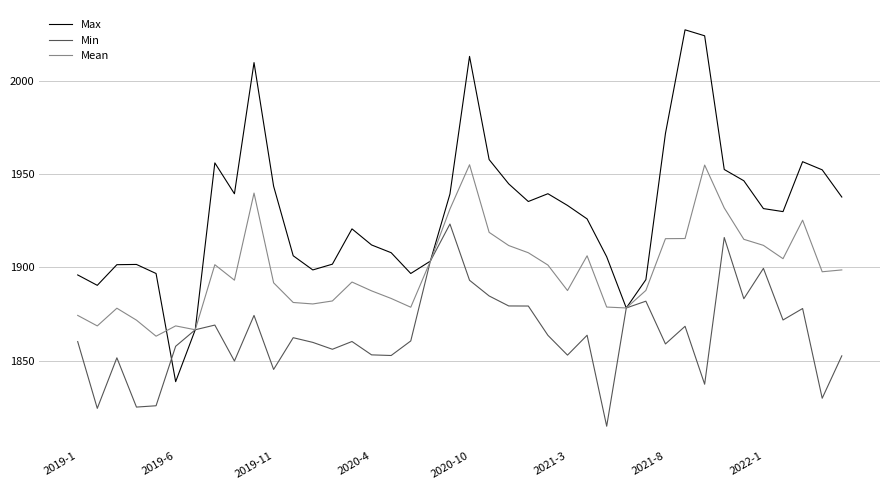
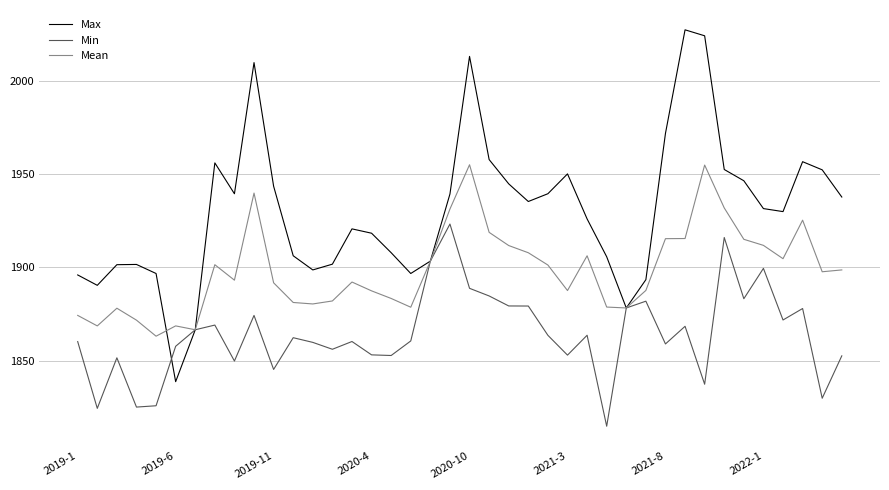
  {
    "Max": {
      "2019-1": 1896,
      "2019-6": 1839,
      "2019-11": 1944,
-     "2020-4": 1912,
+     "2020-4": 1918,
      "2020-10": 2013,
-     "2021-3": 1933,
+     "2021-3": 1950,
      "2021-8": 1972,
      "2022-1": 1932
    },
    "Min": {
      "2019-1": 1860,
      "2019-6": 1858,
      "2019-11": 1845,
      "2020-4": 1853,
-     "2020-10": 1893,
+     "2020-10": 1889,
      "2021-3": 1853,
      "2021-8": 1859,
      "2022-1": 1900
    },
    "Mean": {
      "2019-1": 1874,
      "2019-6": 1869,
      "2019-11": 1892,
      "2020-4": 1887,
      "2020-10": 1955,
      "2021-3": 1888,
      "2021-8": 1915,
      "2022-1": 1912
    }
  }
